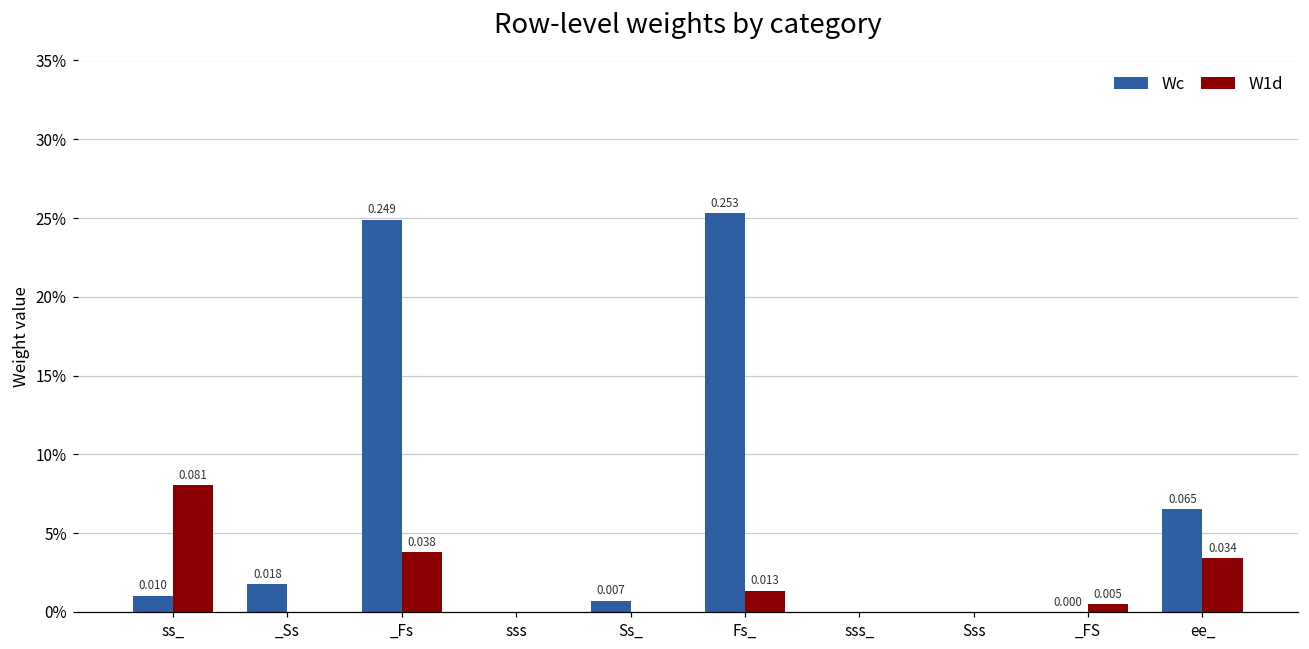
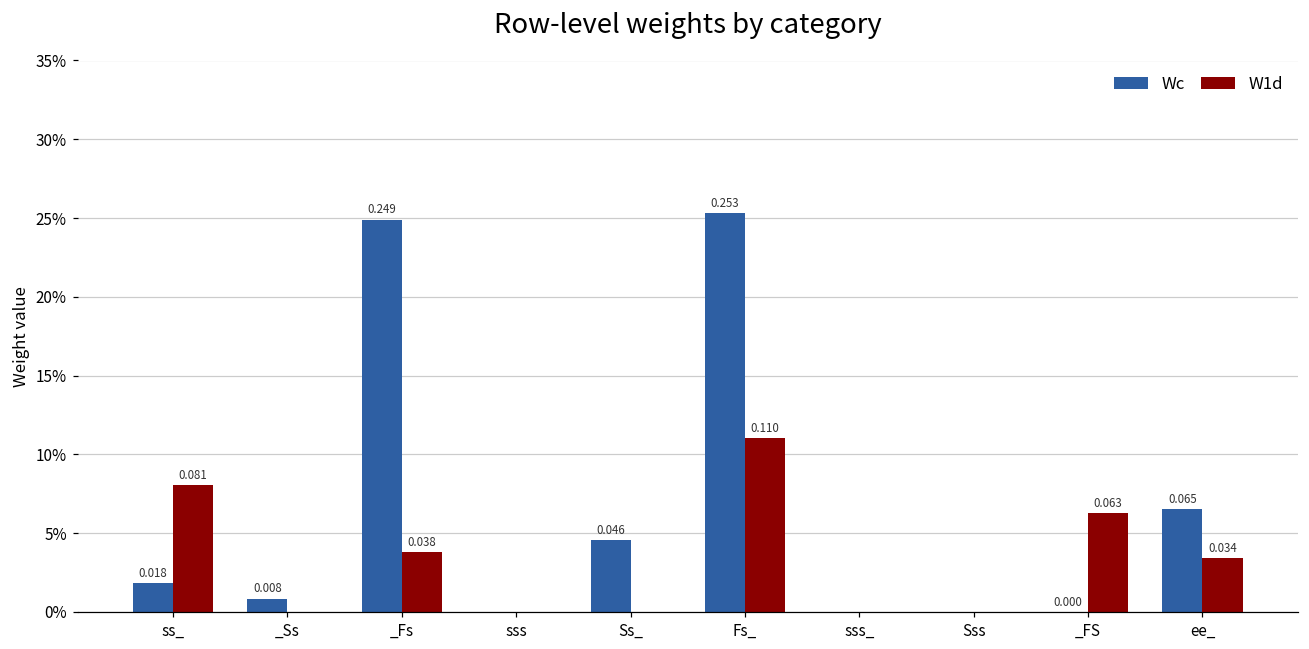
  {
    "Wc": {
-     "ss_": 0.010,
-     "_Ss": 0.018,
+     "ss_": 0.018,
+     "_Ss": 0.008,
      "_Fs": 0.249,
-     "Ss_": 0.007,
+     "Ss_": 0.046,
      "Fs_": 0.253,
      "_FS": 0.000,
      "ee_": 0.065
    },
    "W1d": {
      "ss_": 0.081,
      "_Fs": 0.038,
-     "Fs_": 0.013,
-     "_FS": 0.005,
+     "Fs_": 0.110,
+     "_FS": 0.063,
      "ee_": 0.034
    }
  }
